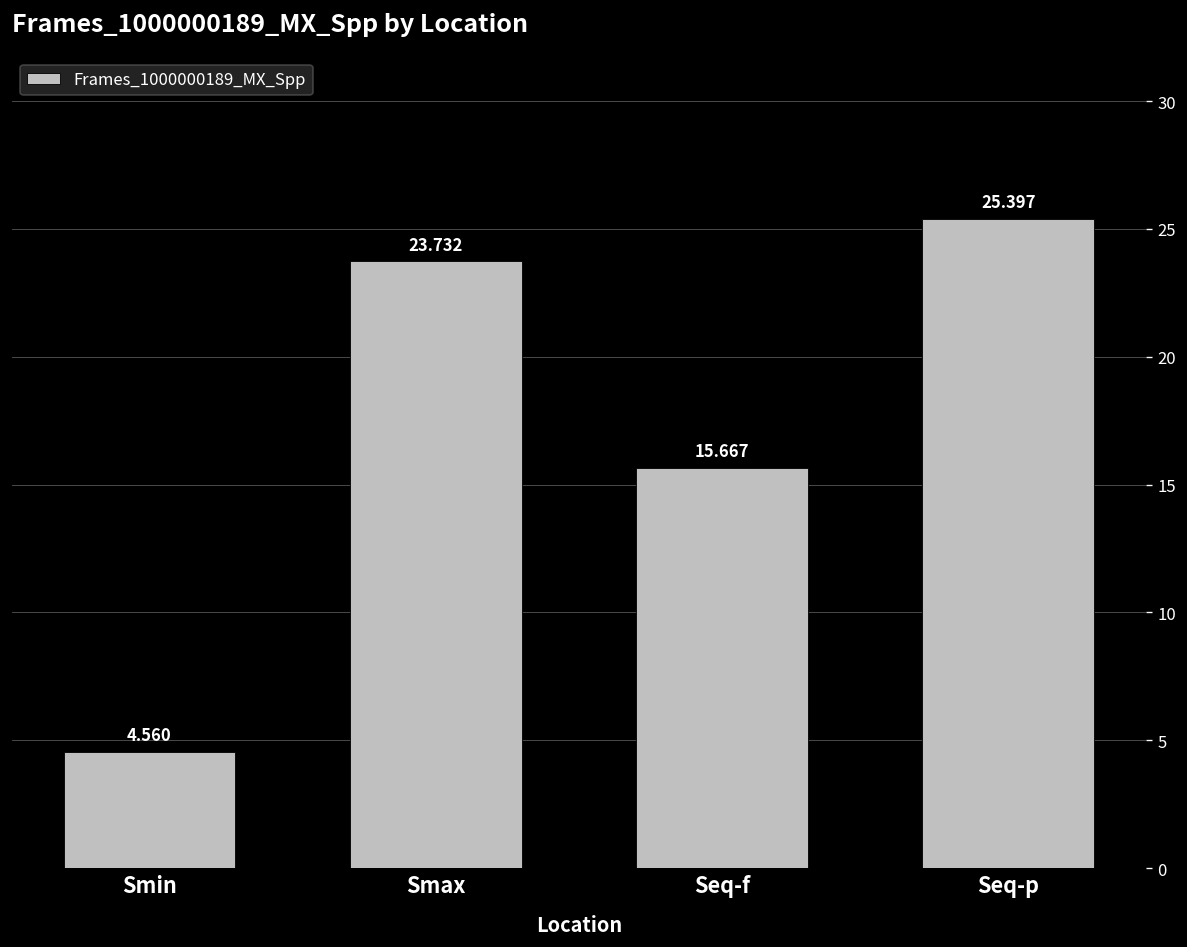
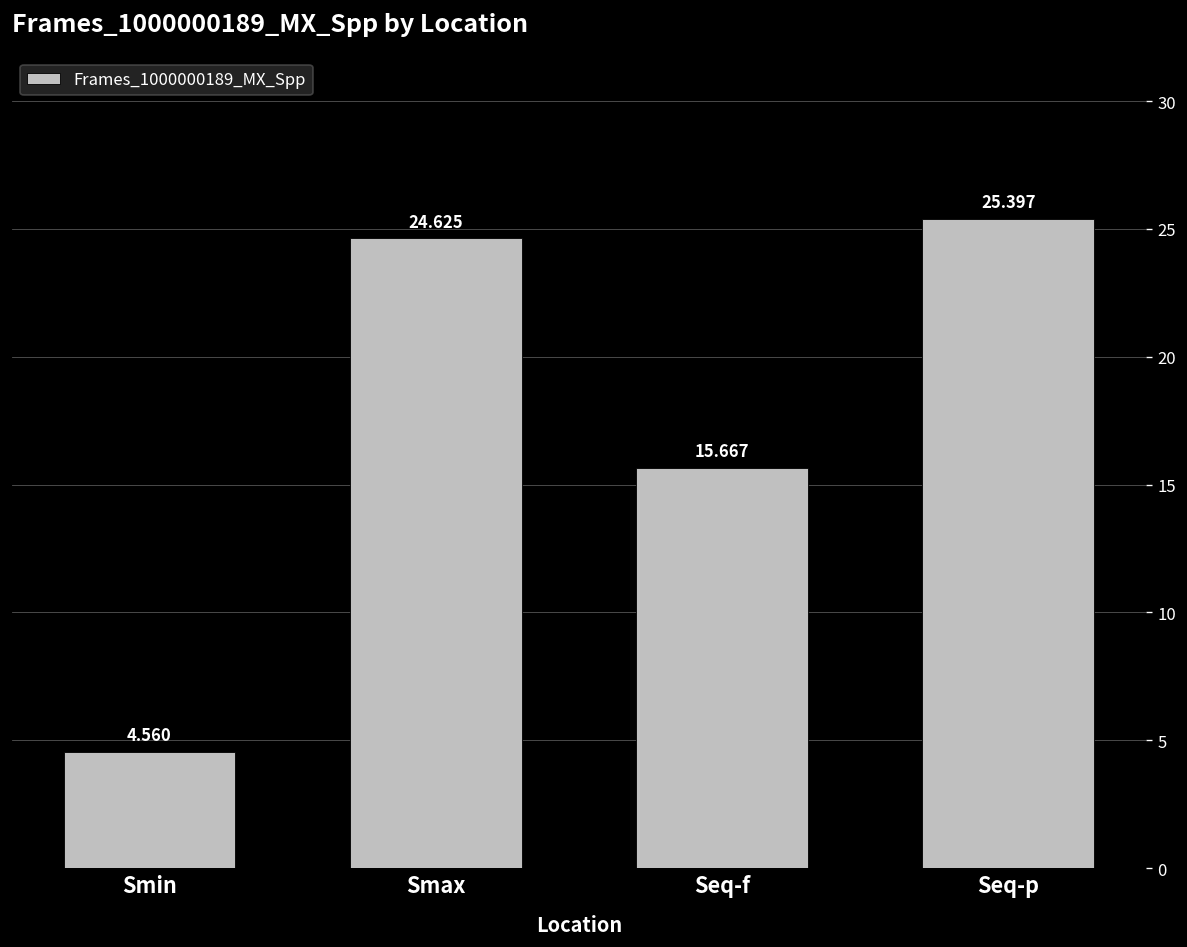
  {
    "Smin": 4.560,
-   "Smax": 23.732,
+   "Smax": 24.625,
    "Seq-f": 15.667,
    "Seq-p": 25.397
  }
